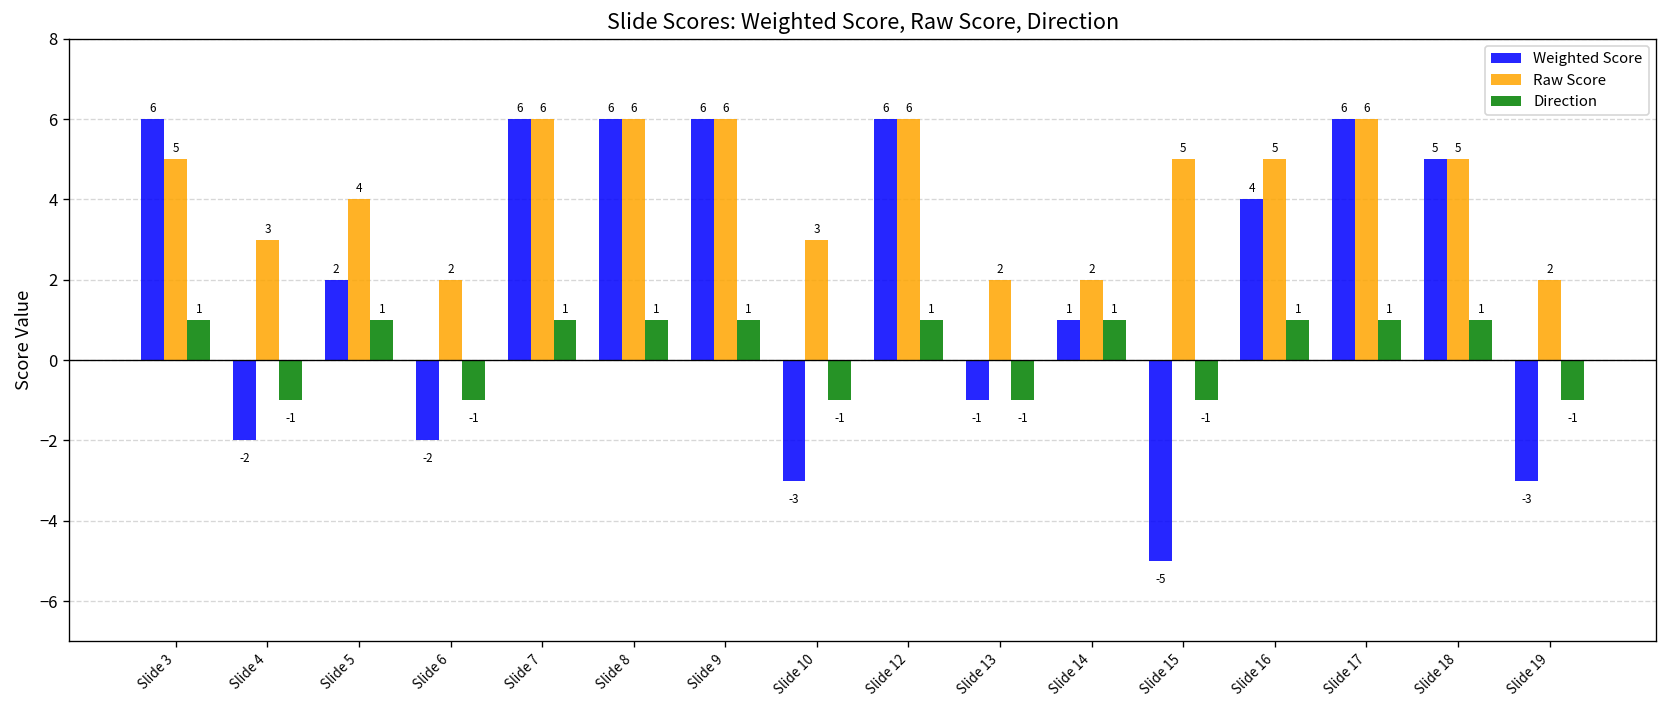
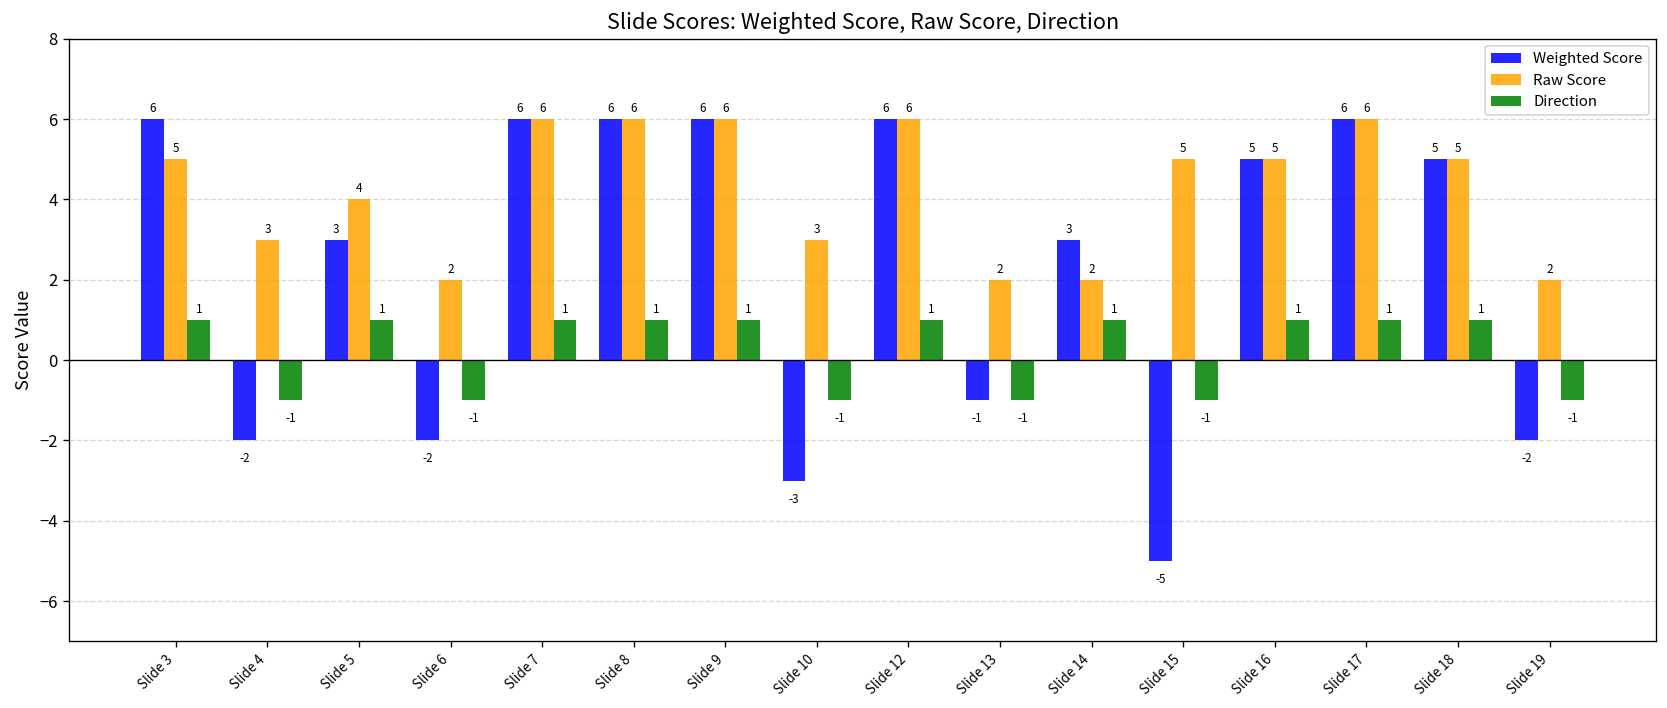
  {
    "Weighted Score": {
      "Slide 3": 6,
      "Slide 4": -2,
-     "Slide 5": 2,
+     "Slide 5": 3,
      "Slide 6": -2,
      "Slide 7": 6,
      "Slide 8": 6,
      "Slide 9": 6,
      "Slide 10": -3,
      "Slide 12": 6,
      "Slide 13": -1,
-     "Slide 14": 1,
+     "Slide 14": 3,
      "Slide 15": -5,
-     "Slide 16": 4,
+     "Slide 16": 5,
      "Slide 17": 6,
      "Slide 18": 5,
-     "Slide 19": -3
+     "Slide 19": -2
    },
    "Raw Score": {
      "Slide 3": 5,
      "Slide 4": 3,
      "Slide 5": 4,
      "Slide 6": 2,
      "Slide 7": 6,
      "Slide 8": 6,
      "Slide 9": 6,
      "Slide 10": 3,
      "Slide 12": 6,
      "Slide 13": 2,
      "Slide 14": 2,
      "Slide 15": 5,
      "Slide 16": 5,
      "Slide 17": 6,
      "Slide 18": 5,
      "Slide 19": 2
    },
    "Direction": {
      "Slide 3": 1,
      "Slide 4": -1,
      "Slide 5": 1,
      "Slide 6": -1,
      "Slide 7": 1,
      "Slide 8": 1,
      "Slide 9": 1,
      "Slide 10": -1,
      "Slide 12": 1,
      "Slide 13": -1,
      "Slide 14": 1,
      "Slide 15": -1,
      "Slide 16": 1,
      "Slide 17": 1,
      "Slide 18": 1,
      "Slide 19": -1
    }
  }
